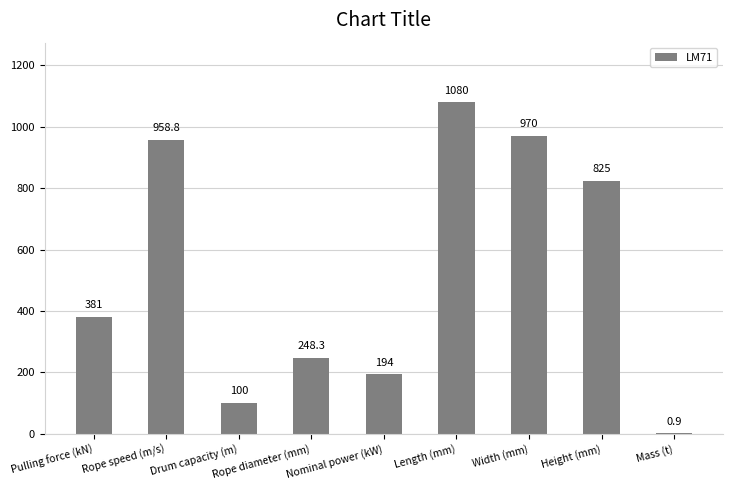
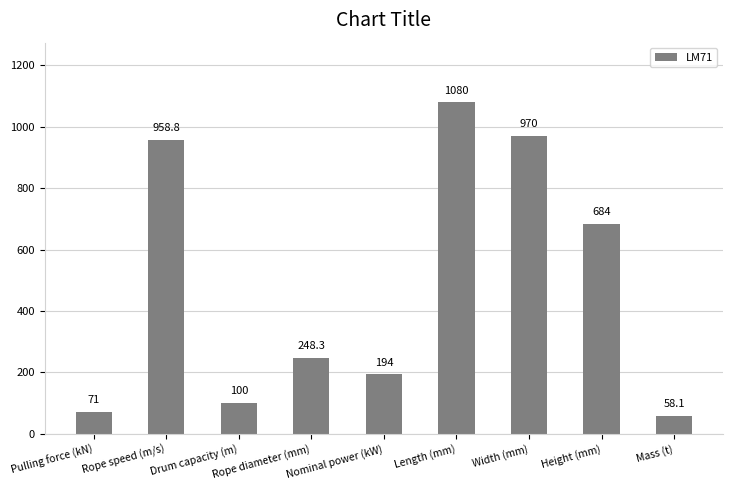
  {
-   "Pulling force (kN)": 381,
+   "Pulling force (kN)": 71,
    "Rope speed (m/s)": 958.8,
    "Drum capacity (m)": 100,
    "Rope diameter (mm)": 248.3,
    "Nominal power (kW)": 194,
    "Length (mm)": 1080,
    "Width (mm)": 970,
-   "Height (mm)": 825,
-   "Mass (t)": 0.9
+   "Height (mm)": 684,
+   "Mass (t)": 58.1
  }
